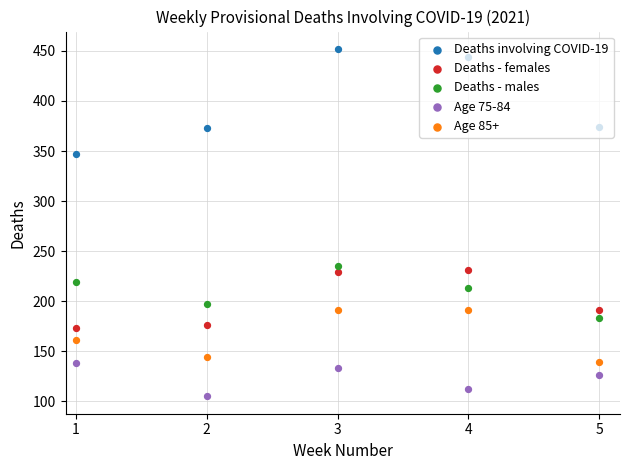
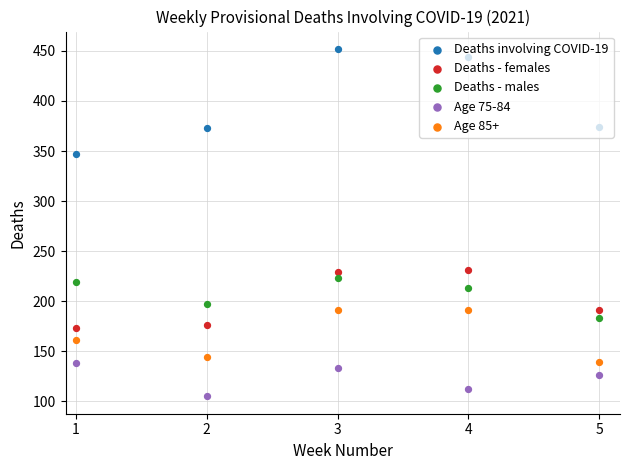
  {
    "Deaths involving COVID-19": {
      "1": 347,
      "2": 373,
      "3": 452
    },
    "Deaths - females": {
      "1": 173,
      "2": 176,
      "3": 229,
      "4": 231,
      "5": 191
    },
    "Deaths - males": {
      "1": 219,
      "2": 197,
-     "3": 235,
+     "3": 223,
      "4": 213,
      "5": 183
    },
    "Age 75-84": {
      "1": 138,
      "2": 105,
      "3": 133,
      "4": 112,
      "5": 126
    },
    "Age 85+": {
      "1": 161,
      "2": 144,
      "3": 191,
      "4": 191,
      "5": 139
    }
  }
